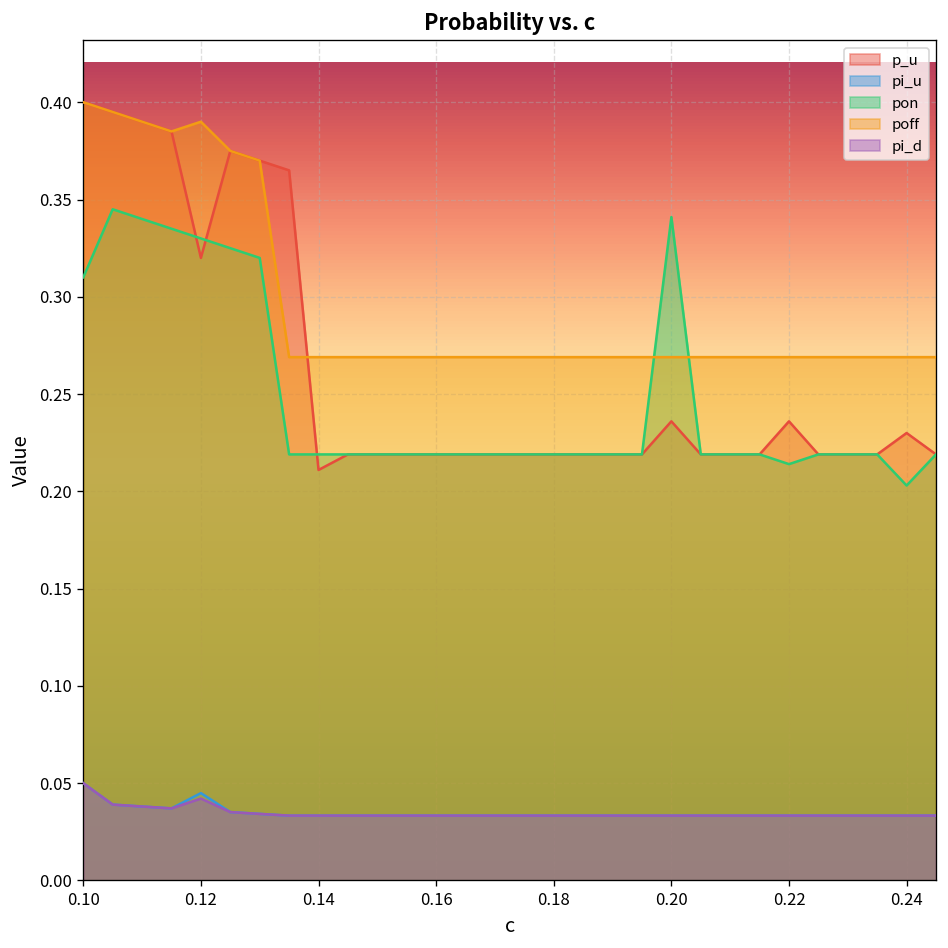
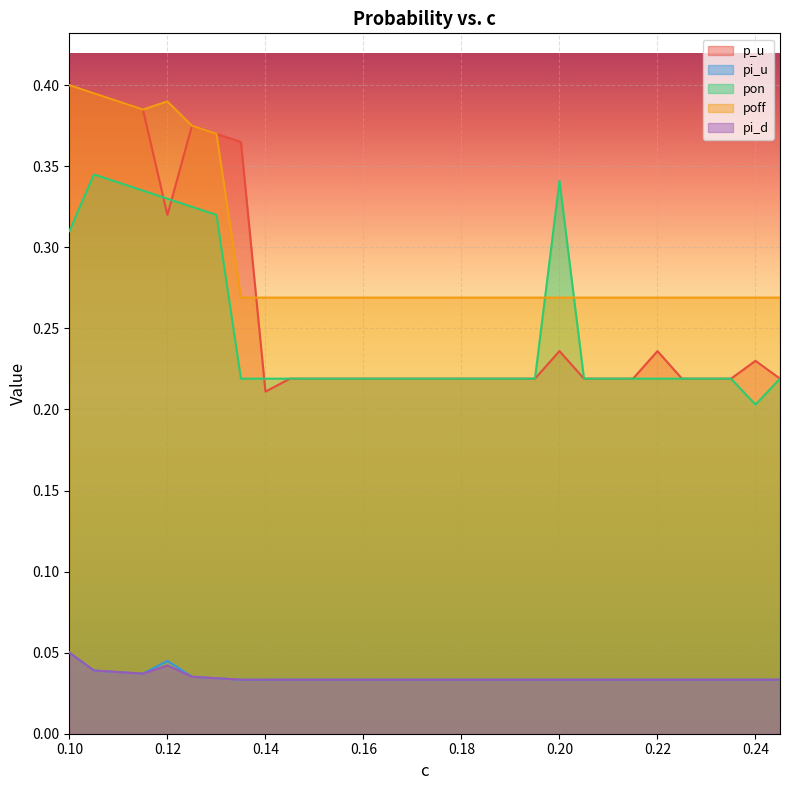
  {
    "p_u": {
      "0.12": 0.320,
      "0.14": 0.211,
      "0.20": 0.236,
      "0.22": 0.236,
      "0.24": 0.230
    },
    "pi_u": {
      "0.12": 0.045
    },
    "pon": {
      "0.10": 0.310,
      "0.12": 0.330,
      "0.14": 0.219,
      "0.20": 0.341,
-     "0.22": 0.214,
+     "0.22": 0.219,
      "0.24": 0.203
    },
    "poff": {
      "0.12": 0.390,
      "0.14": 0.269,
      "0.16": 0.269,
      "0.18": 0.269,
      "0.20": 0.269,
      "0.22": 0.269,
      "0.24": 0.269
    },
    "pi_d": {
      "0.12": 0.042
    }
  }
